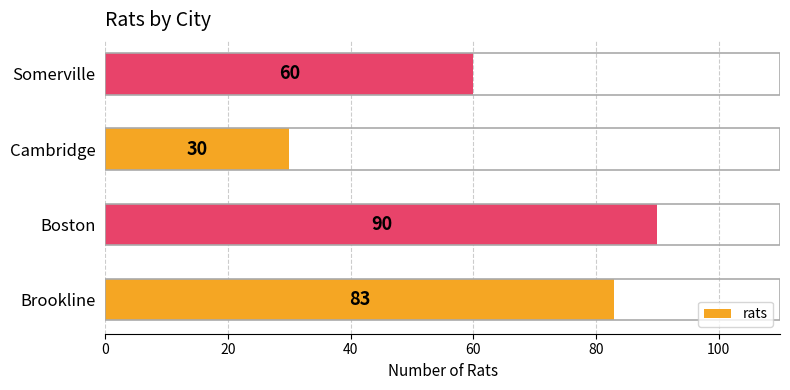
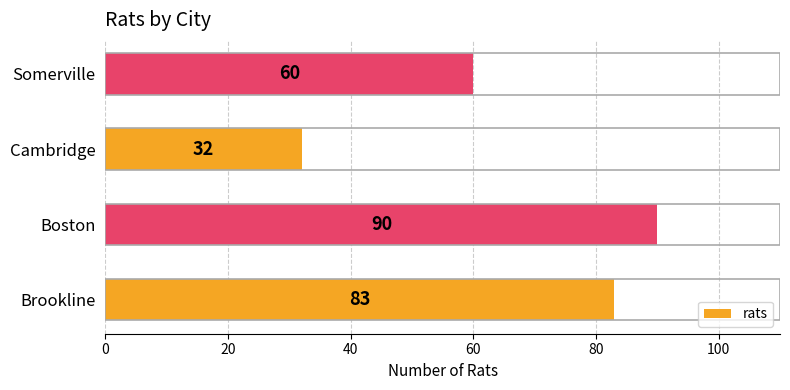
  {
    "Somerville": 60,
-   "Cambridge": 30,
+   "Cambridge": 32,
    "Boston": 90,
    "Brookline": 83
  }
